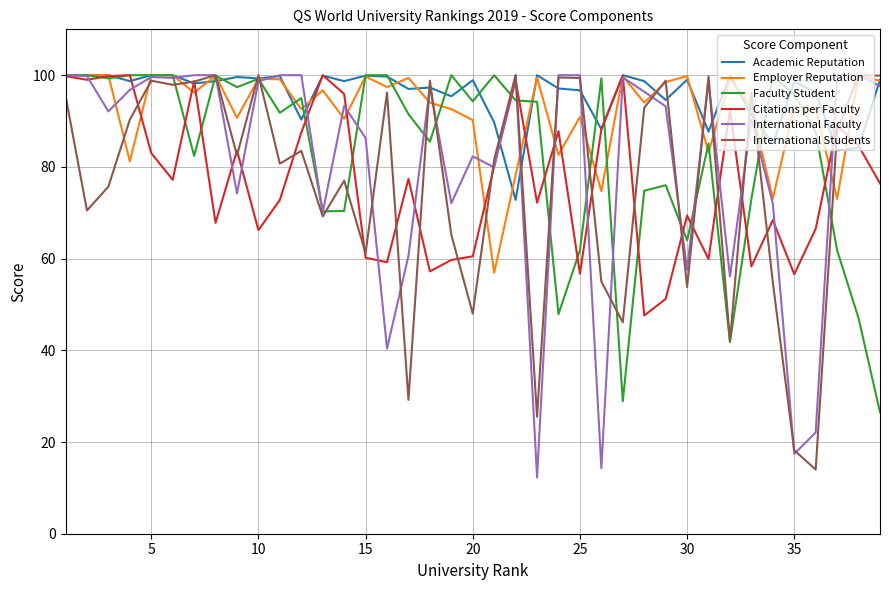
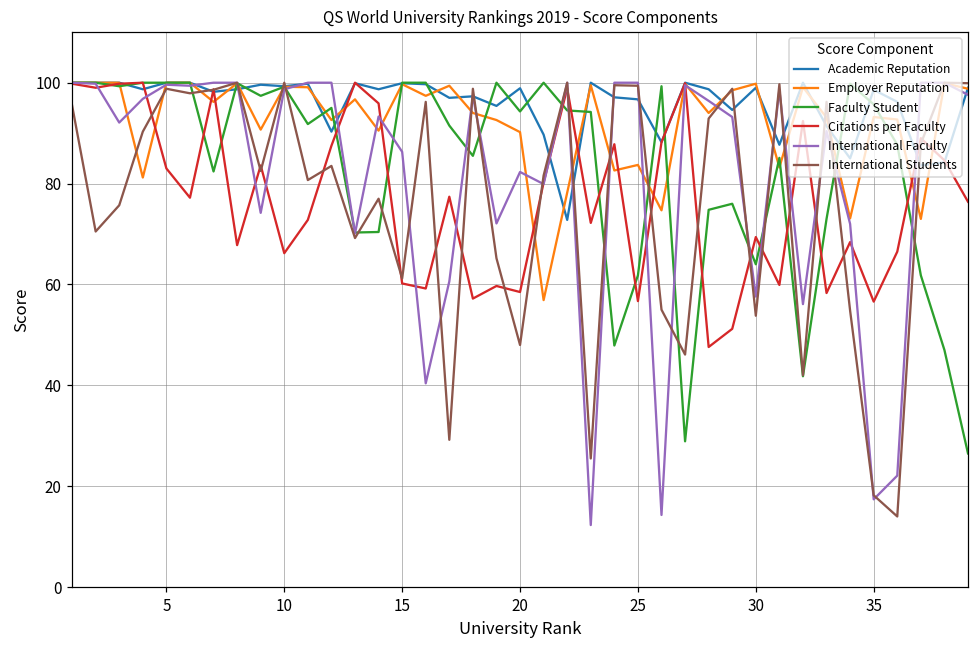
  {
    "Academic Reputation": {
      "20": 99,
      "25": 97,
      "30": 99
    },
    "Employer Reputation": {
      "20": 90,
-     "25": 91,
+     "25": 84,
      "30": 100
    },
    "Faculty Student": {
      "20": 94,
      "25": 62,
      "30": 64
    },
    "Citations per Faculty": {
      "5": 83,
      "10": 66,
      "15": 60,
-     "20": 61,
+     "20": 59,
      "25": 57,
      "30": 69,
      "35": 57
    },
    "International Faculty": {
      "15": 86,
      "20": 82,
      "25": 100,
      "30": 58,
      "35": 17
    },
    "International Students": {
      "5": 99,
      "10": 100,
      "15": 61,
      "20": 48,
      "25": 99,
      "30": 54,
      "35": 18
    }
  }
